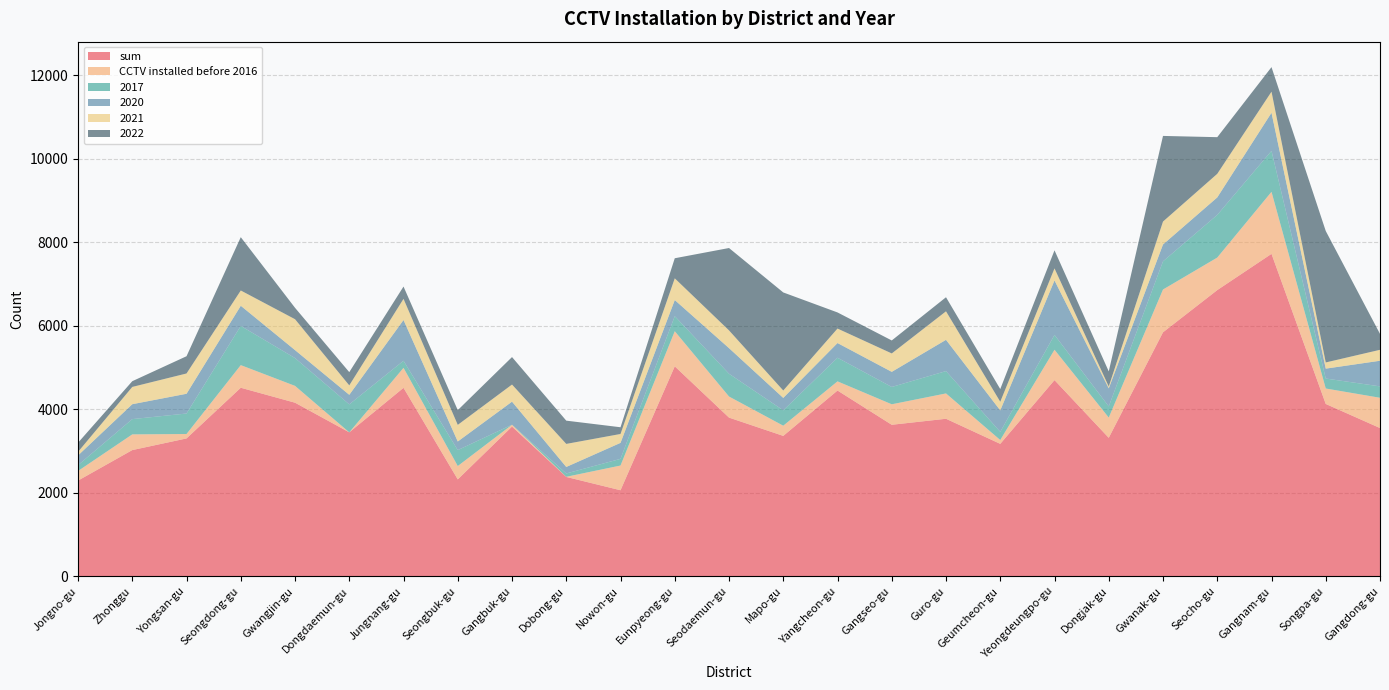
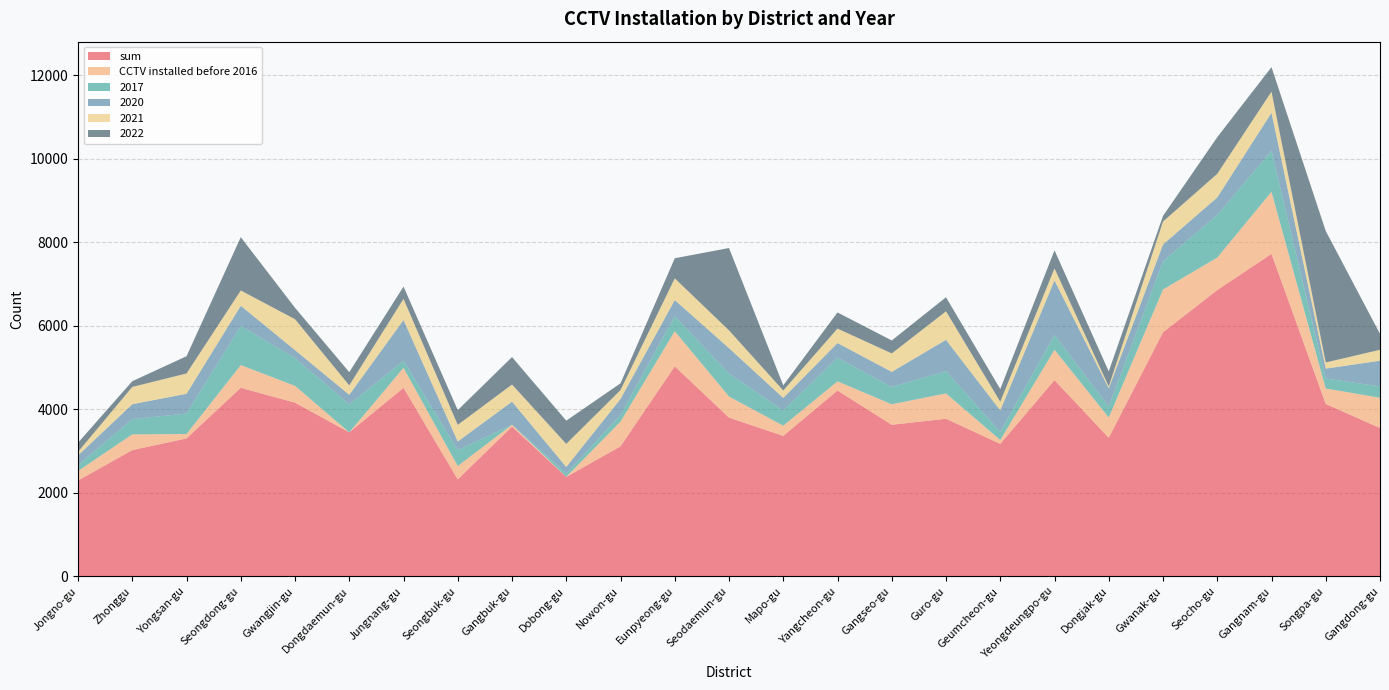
  {
    "sum": {
      "Jongno-gu": 2300,
      "Zhonggu": 3000,
      "Yongsan-gu": 3300,
      "Seongdong-gu": 4500,
      "Gwangjin-gu": 4200,
      "Jungnang-gu": 4500,
      "Seongbuk-gu": 2300,
-     "Nowon-gu": 2100,
+     "Nowon-gu": 3100,
      "Eunpyeong-gu": 5000,
      "Seodaemun-gu": 3800,
      "Mapo-gu": 3400,
      "Yangcheon-gu": 4400,
      "Gangseo-gu": 3600,
      "Guro-gu": 3800,
      "Geumcheon-gu": 3200,
      "Yeongdeungpo-gu": 4700,
      "Dongjak-gu": 3300,
      "Gwanak-gu": 5800,
      "Seocho-gu": 6900,
      "Gangnam-gu": 7700,
      "Songpa-gu": 4100,
      "Gangdong-gu": 3500
    },
    "2022": {
      "Jongno-gu": 200,
      "Zhonggu": 100,
      "Yongsan-gu": 400,
      "Seongdong-gu": 1300,
      "Gwangjin-gu": 300,
      "Dongdaemun-gu": 300,
      "Jungnang-gu": 300,
      "Seongbuk-gu": 400,
      "Gangbuk-gu": 700,
      "Dobong-gu": 600,
      "Nowon-gu": 200,
      "Eunpyeong-gu": 500,
      "Seodaemun-gu": 2000,
-     "Mapo-gu": 2300,
+     "Mapo-gu": 100,
      "Yangcheon-gu": 400,
      "Gangseo-gu": 300,
      "Guro-gu": 300,
      "Geumcheon-gu": 300,
      "Yeongdeungpo-gu": 400,
      "Dongjak-gu": 400,
-     "Gwanak-gu": 2100,
+     "Gwanak-gu": 100,
      "Seocho-gu": 900,
      "Gangnam-gu": 600,
      "Songpa-gu": 3100,
      "Gangdong-gu": 400
    }
  }
